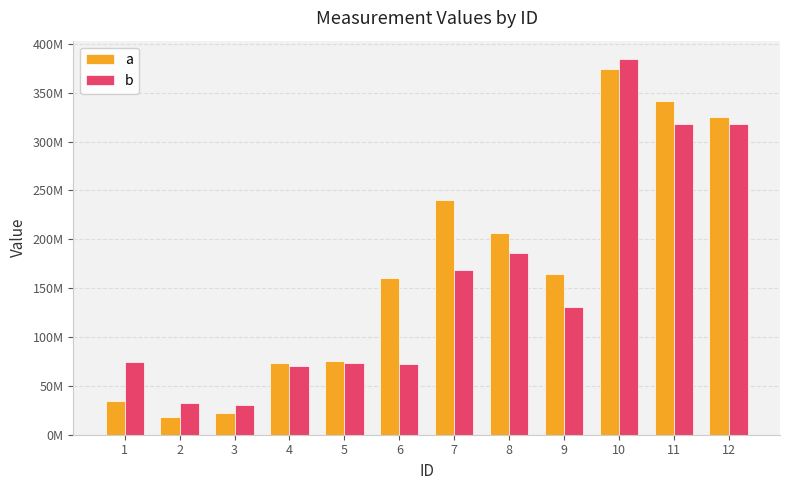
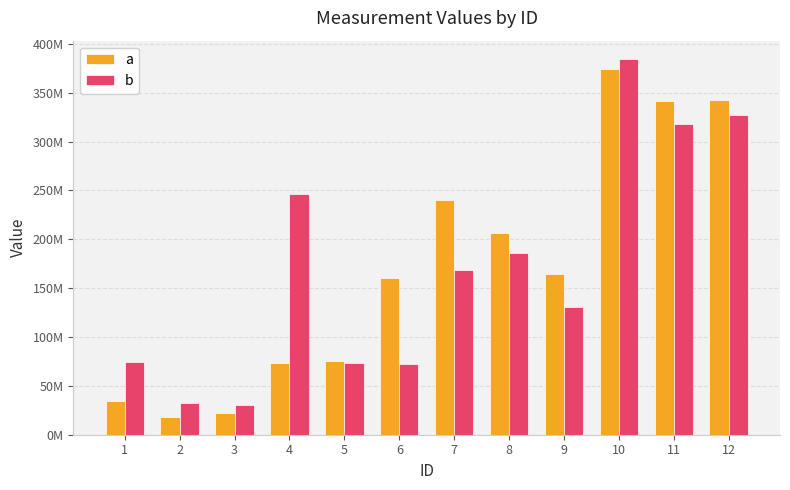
  {
    "a": {
      "1": 30000000,
      "2": 20000000,
      "3": 20000000,
      "4": 70000000,
      "5": 80000000,
      "6": 160000000,
      "7": 240000000,
      "8": 210000000,
      "9": 160000000,
      "10": 370000000,
      "11": 340000000,
-     "12": 320000000
+     "12": 340000000
    },
    "b": {
      "1": 70000000,
      "2": 30000000,
      "3": 30000000,
-     "4": 70000000,
+     "4": 250000000,
      "5": 70000000,
      "6": 70000000,
      "7": 170000000,
      "8": 190000000,
      "9": 130000000,
      "10": 380000000,
      "11": 320000000,
-     "12": 320000000
+     "12": 330000000
    }
  }
